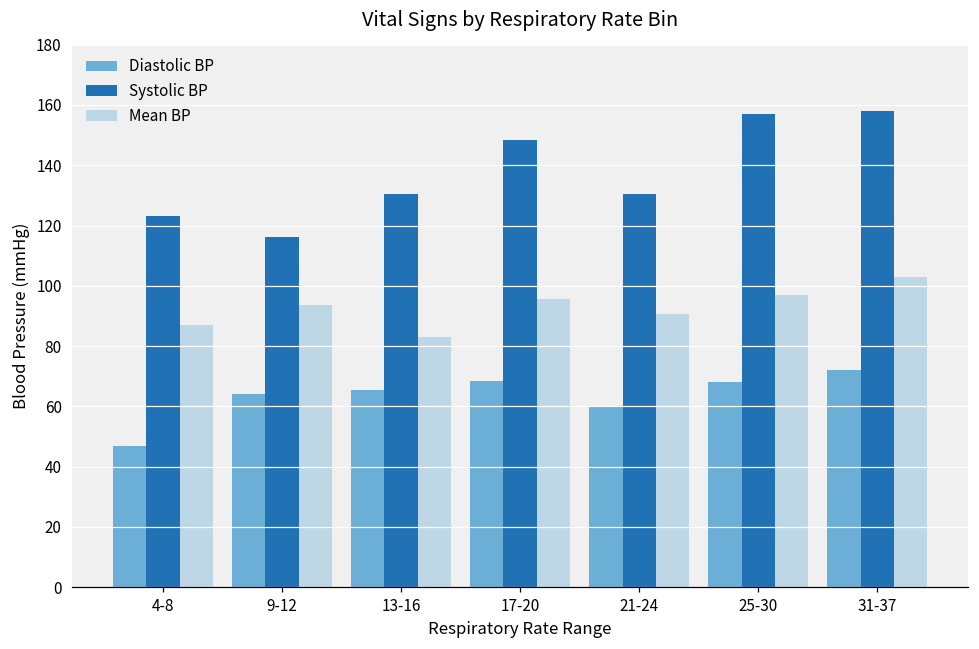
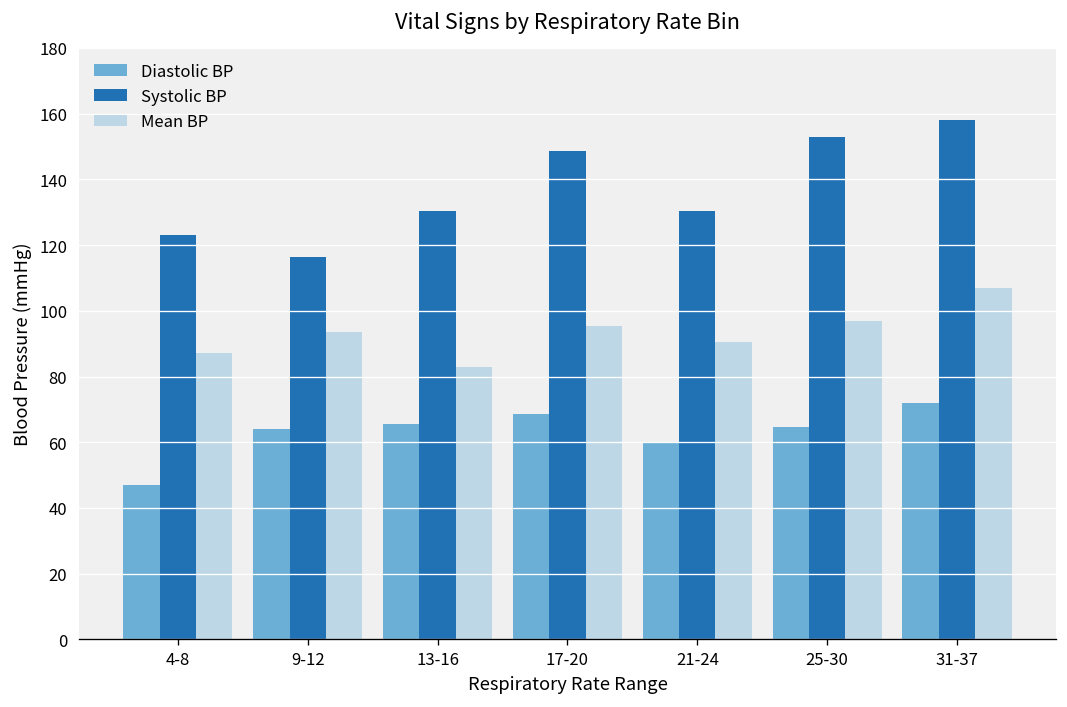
  {
    "Diastolic BP": {
      "4-8": 47,
      "9-12": 64,
      "13-16": 66,
      "17-20": 69,
      "21-24": 60,
-     "25-30": 68,
+     "25-30": 65,
      "31-37": 72
    },
    "Systolic BP": {
      "4-8": 123,
      "9-12": 116,
      "13-16": 131,
      "17-20": 149,
      "21-24": 130,
-     "25-30": 157,
+     "25-30": 153,
      "31-37": 158
    },
    "Mean BP": {
      "4-8": 87,
      "9-12": 94,
      "13-16": 83,
      "17-20": 96,
      "21-24": 91,
      "25-30": 97,
-     "31-37": 103
+     "31-37": 107
    }
  }
